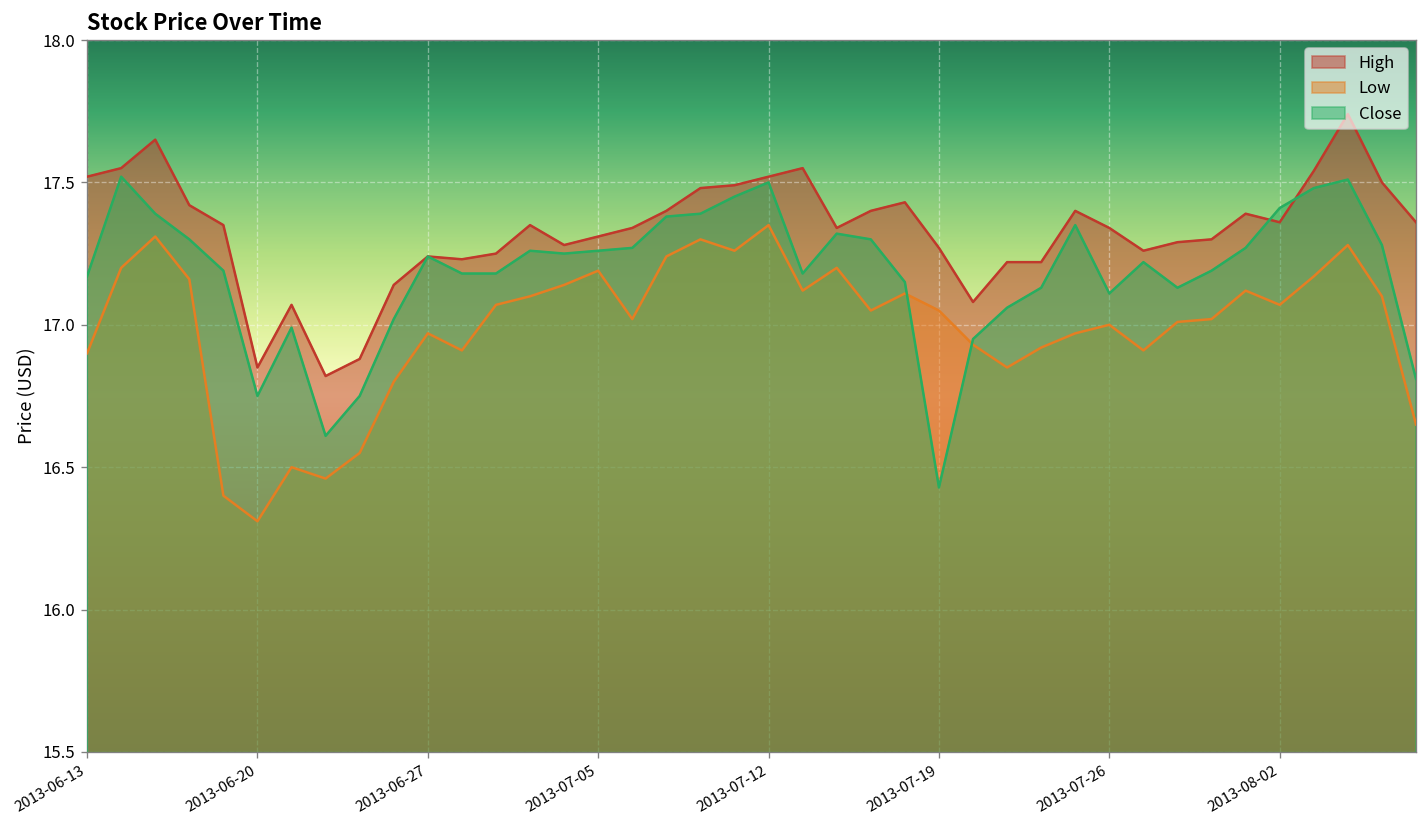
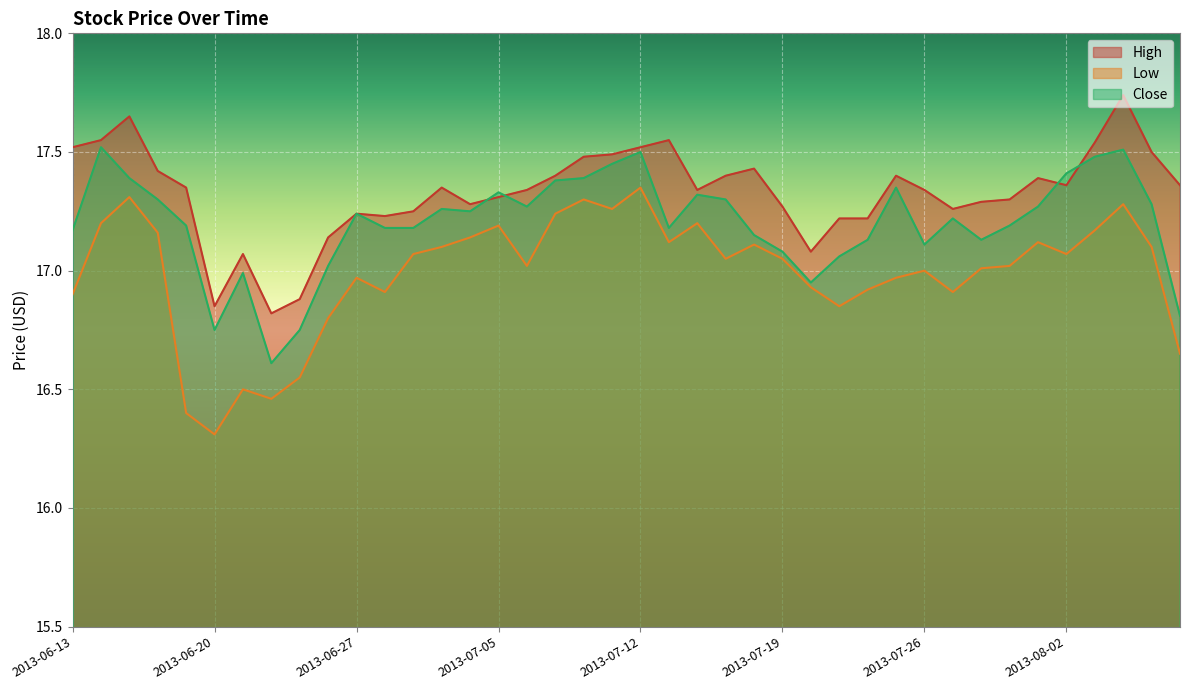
  {
    "Close": {
      "2013-06-13": 17.17,
      "2013-06-20": 16.75,
-     "2013-07-05": 17.26,
+     "2013-07-05": 17.33,
      "2013-07-12": 17.50,
-     "2013-07-19": 16.43,
+     "2013-07-19": 17.08,
      "2013-07-26": 17.11,
      "2013-08-02": 17.41
    }
  }
